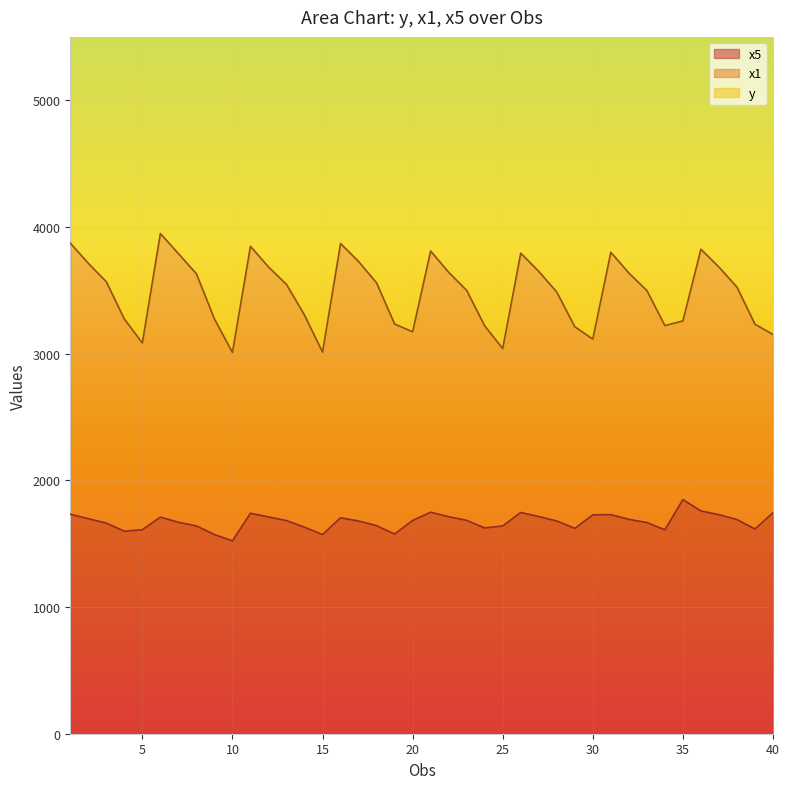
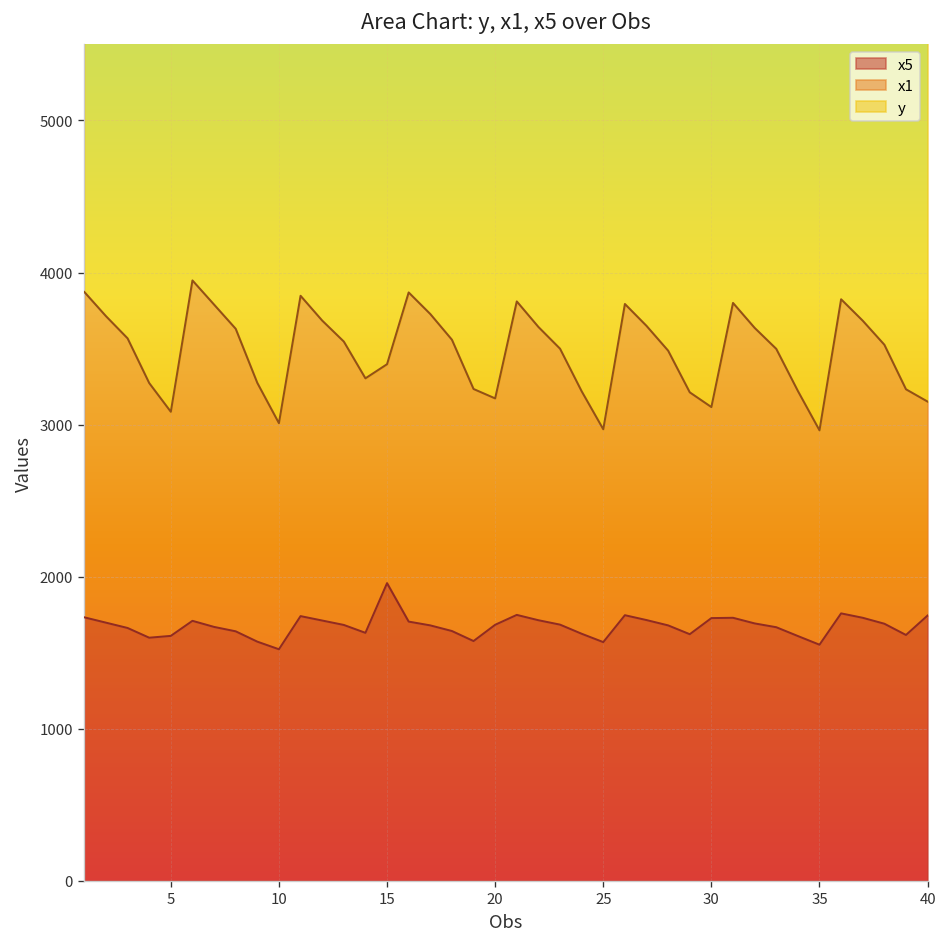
  {
    "x5": {
      "5": 1610,
      "10": 1520,
-     "15": 1570,
+     "15": 1960,
      "20": 1680,
-     "25": 1640,
+     "25": 1570,
      "30": 1730,
-     "35": 1850,
+     "35": 1550,
      "40": 1740
    },
    "x1": {
      "5": 1470,
      "10": 1490,
      "15": 1440,
      "20": 1490,
      "25": 1400,
      "30": 1390,
      "35": 1410,
      "40": 1410
    }
  }
